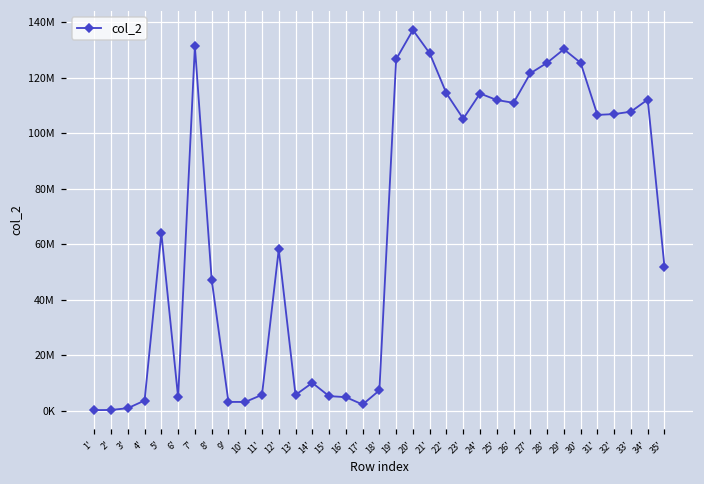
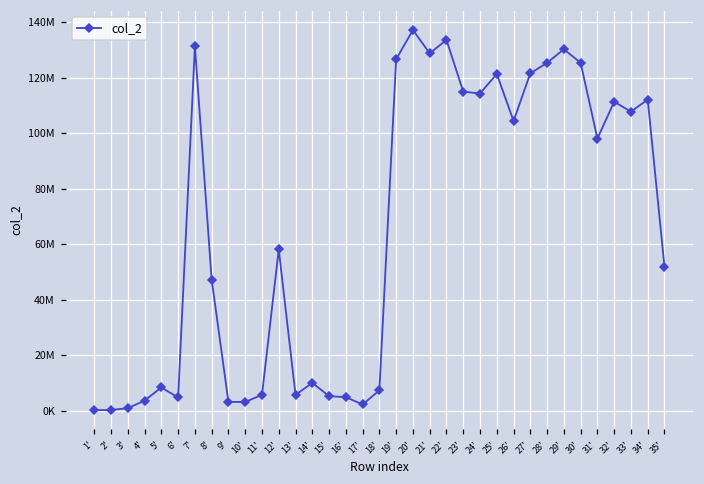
  {
    "1'": 0,
    "2'": 0,
    "3'": 1000000,
    "4'": 4000000,
-   "5'": 64000000,
+   "5'": 8000000,
    "6'": 5000000,
    "7'": 131000000,
    "8'": 47000000,
    "9'": 3000000,
    "10'": 3000000,
    "11'": 6000000,
    "12'": 58000000,
    "13'": 6000000,
    "14'": 10000000,
    "15'": 5000000,
    "16'": 5000000,
    "17'": 2000000,
    "18'": 7000000,
    "19'": 127000000,
    "20'": 137000000,
    "21'": 129000000,
-   "22'": 114000000,
-   "23'": 105000000,
+   "22'": 134000000,
+   "23'": 115000000,
    "24'": 114000000,
-   "25'": 112000000,
-   "26'": 111000000,
+   "25'": 121000000,
+   "26'": 104000000,
    "27'": 122000000,
    "28'": 125000000,
    "29'": 130000000,
    "30'": 125000000,
-   "31'": 107000000,
-   "32'": 107000000,
+   "31'": 98000000,
+   "32'": 111000000,
    "33'": 108000000,
    "34'": 112000000,
    "35'": 52000000
  }
